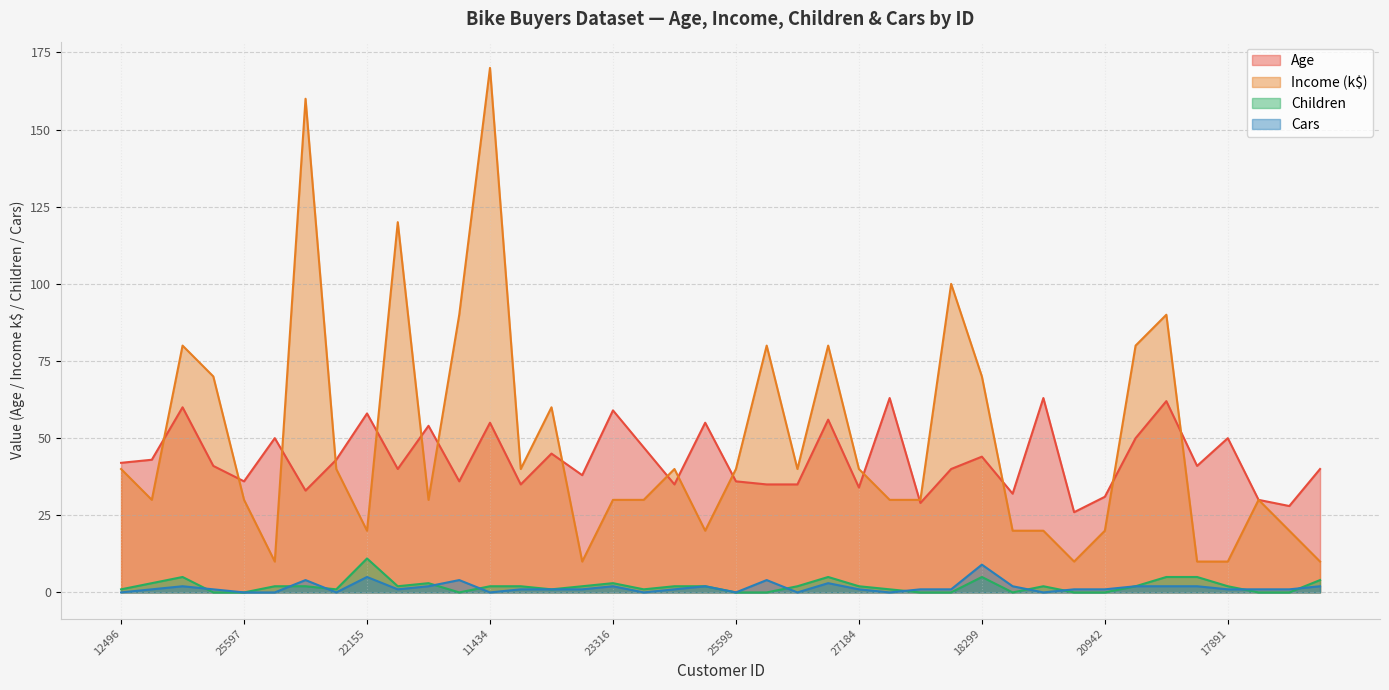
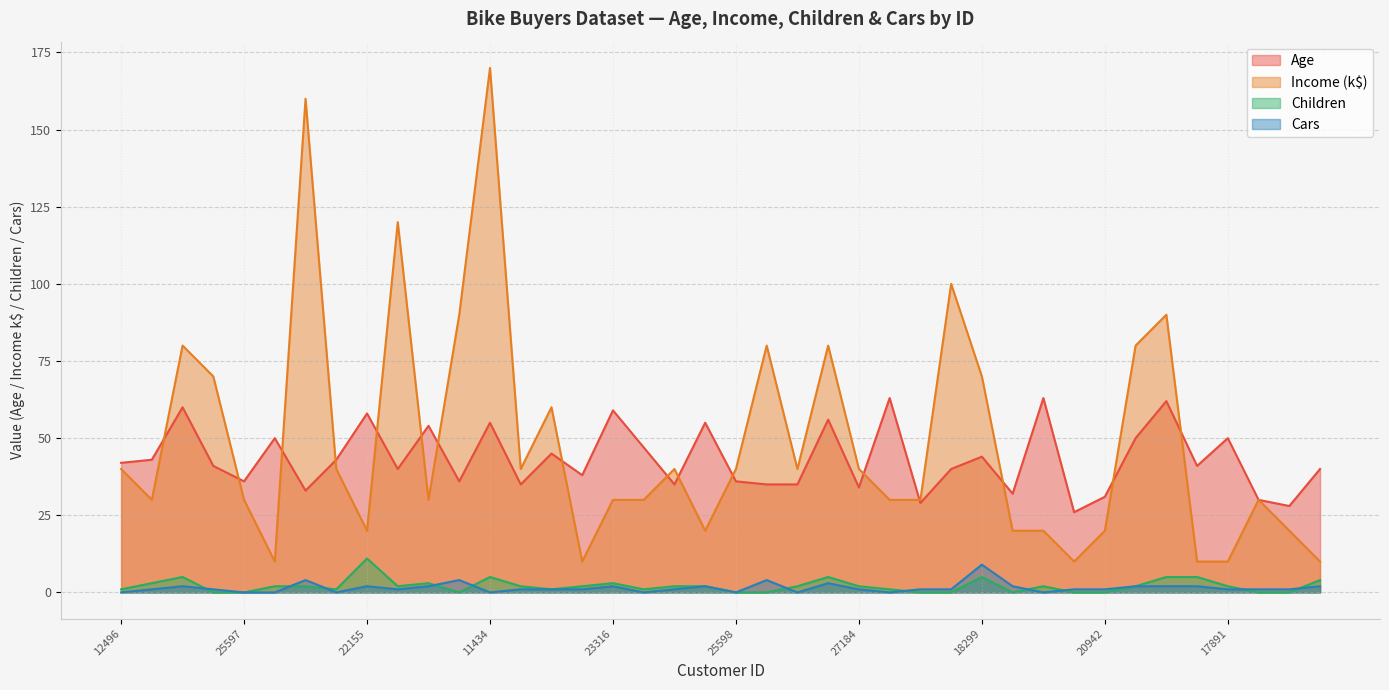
  {
    "Children": {
      "12496": 1,
      "22155": 11,
-     "11434": 2,
+     "11434": 5,
      "23316": 3,
      "27184": 2,
      "18299": 5,
      "20942": 0,
      "17891": 2
    },
    "Cars": {
      "12496": 0,
-     "22155": 5,
+     "22155": 2,
      "11434": 0,
      "23316": 2,
      "27184": 1,
      "18299": 9,
      "20942": 1,
      "17891": 1
    }
  }
